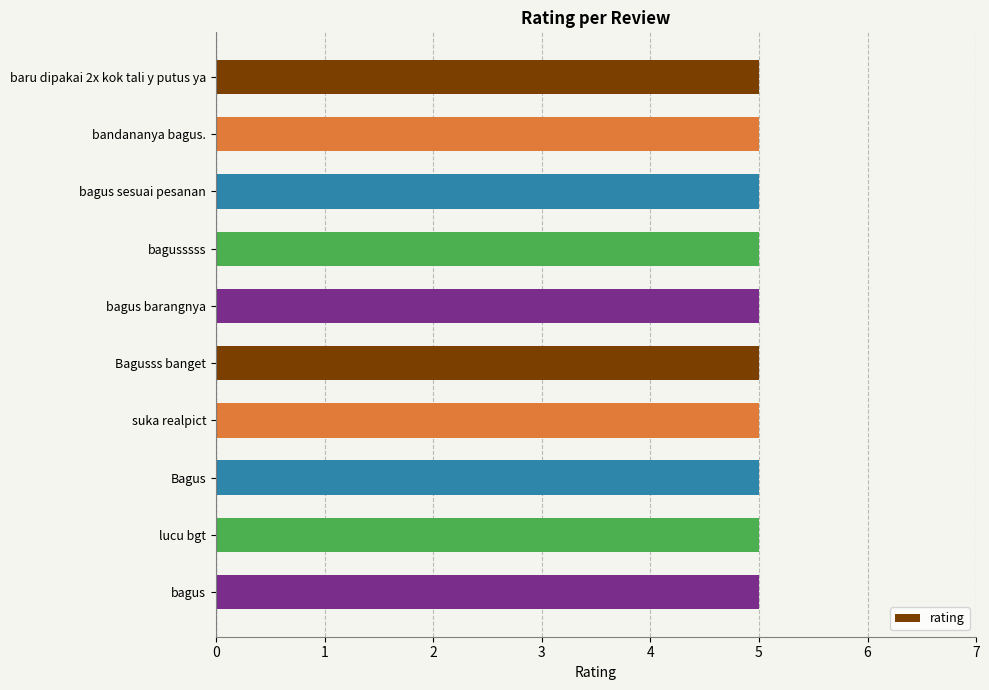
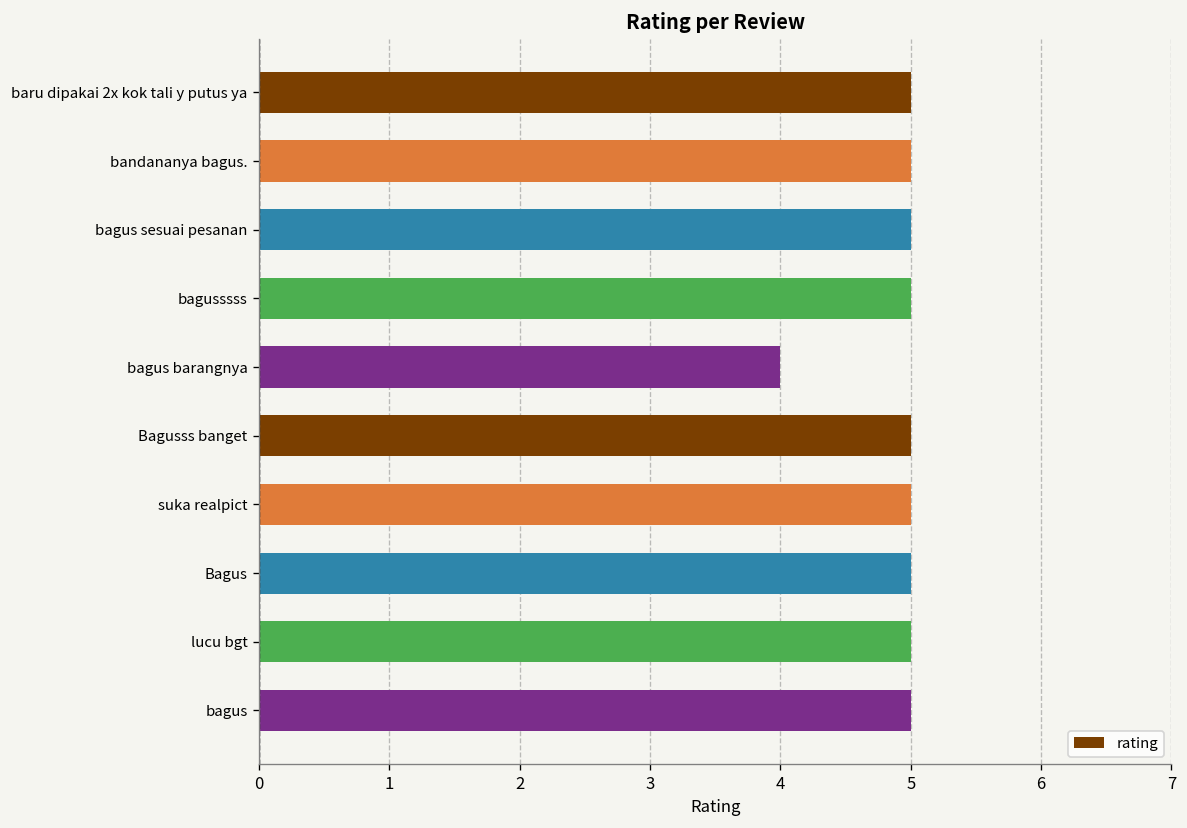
  {
    "baru dipakai 2x kok tali y putus ya": 5,
    "bandananya bagus.": 5,
    "bagus sesuai pesanan": 5,
    "bagusssss": 5,
-   "bagus barangnya": 5,
+   "bagus barangnya": 4,
    "Bagusss banget": 5,
    "suka realpict": 5,
    "Bagus": 5,
    "lucu bgt": 5,
    "bagus": 5
  }
